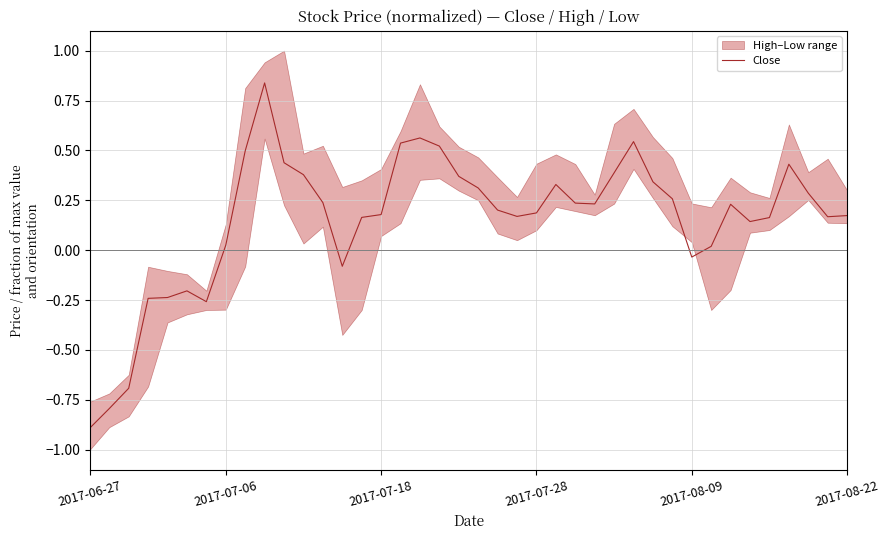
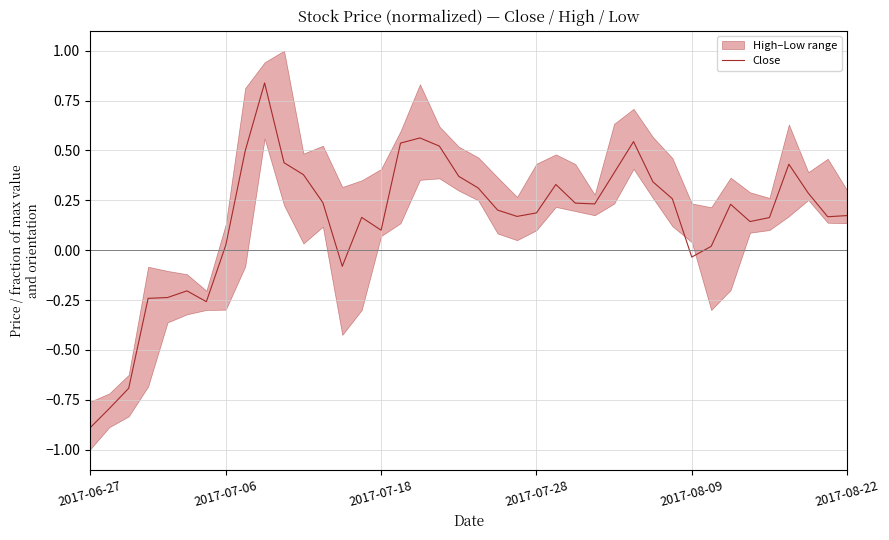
  {
    "Close": {
      "2017-06-27": -0.89,
      "2017-07-06": 0.03,
-     "2017-07-18": 0.18,
+     "2017-07-18": 0.10,
      "2017-07-28": 0.19,
      "2017-08-09": -0.03,
      "2017-08-22": 0.17
    }
  }
